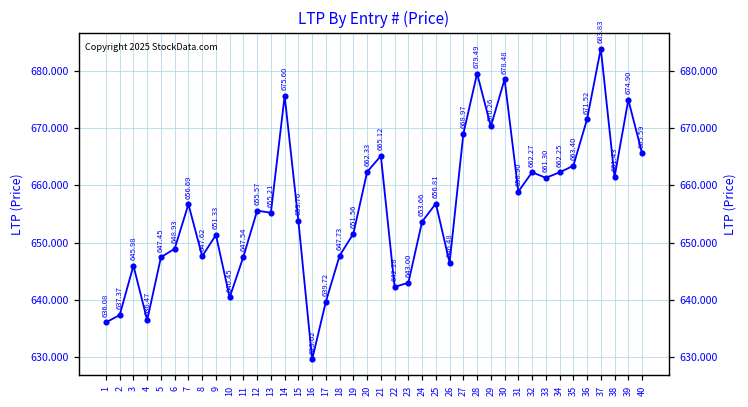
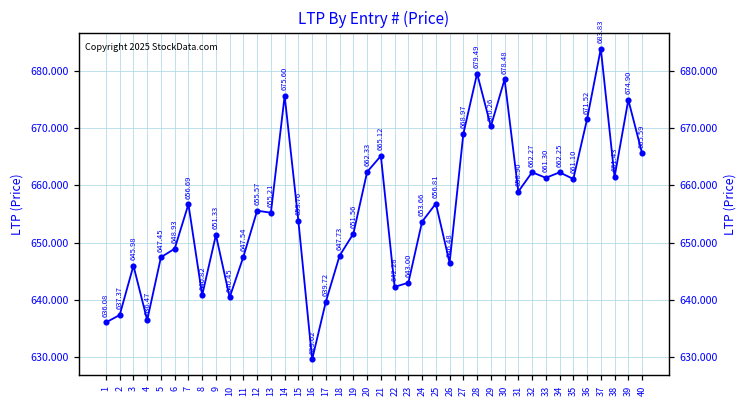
  {
    "1": 636.08,
    "2": 637.37,
    "3": 645.98,
    "4": 636.47,
    "5": 647.45,
    "6": 648.93,
    "7": 656.69,
-   "8": 647.62,
+   "8": 640.82,
    "9": 651.33,
    "10": 640.45,
    "11": 647.54,
    "12": 655.57,
    "13": 655.21,
    "14": 675.60,
    "15": 653.76,
    "16": 629.62,
    "17": 639.72,
    "18": 647.73,
    "19": 651.56,
    "20": 662.33,
    "21": 665.12,
    "22": 642.28,
    "23": 643.00,
    "24": 653.66,
    "25": 656.81,
    "26": 646.48,
    "27": 668.97,
    "28": 679.49,
    "29": 670.26,
    "30": 678.48,
    "31": 658.90,
    "32": 662.27,
    "33": 661.30,
    "34": 662.25,
-   "35": 663.40,
+   "35": 661.10,
    "36": 671.52,
    "37": 683.83,
    "38": 661.43,
    "39": 674.90,
    "40": 665.59
  }
